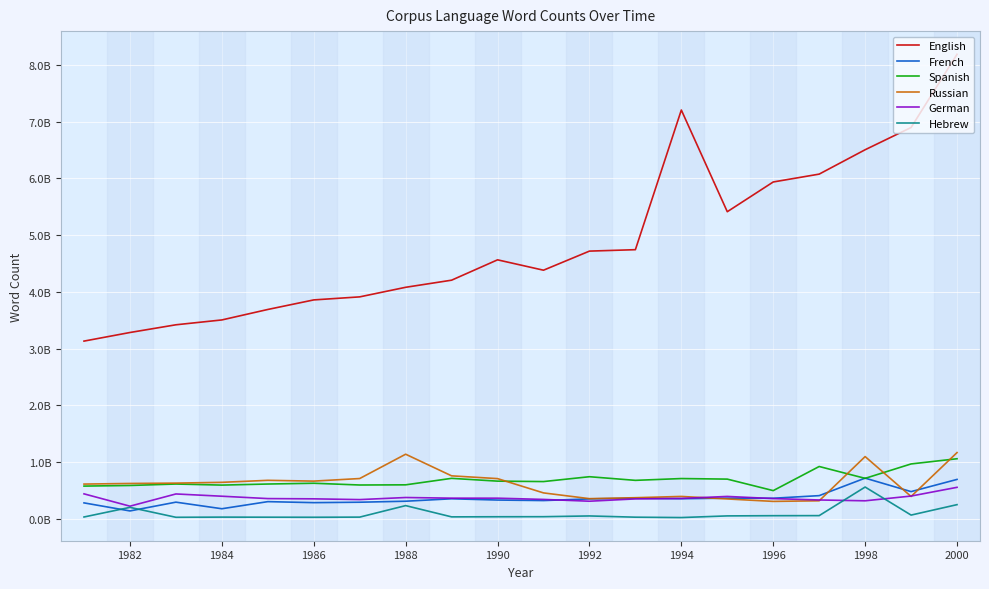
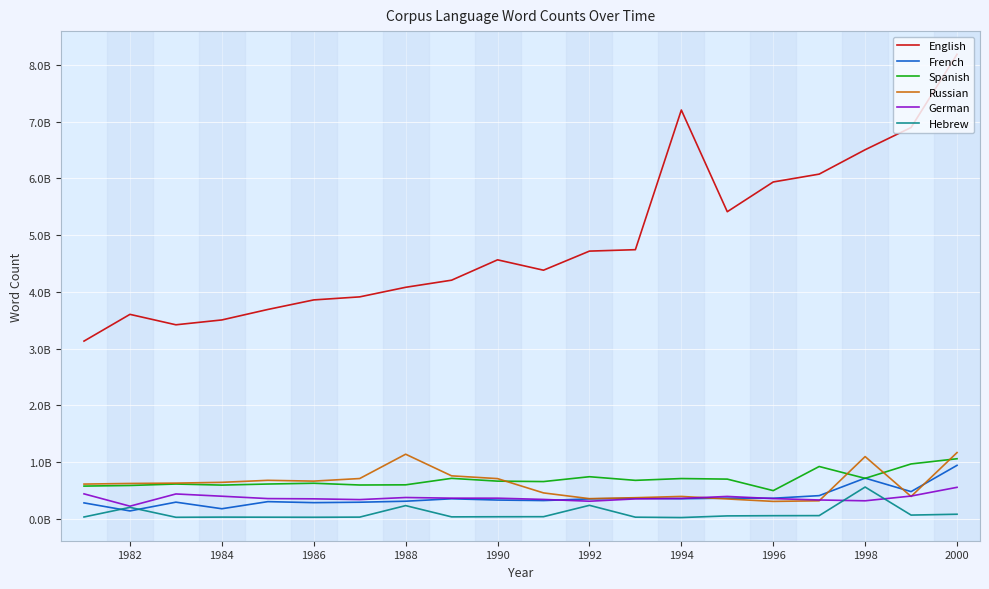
  {
    "English": {
-     "1982": 3300000000,
+     "1982": 3600000000,
      "1984": 3500000000,
      "1986": 3900000000,
      "1988": 4100000000,
      "1990": 4600000000,
      "1992": 4700000000,
      "1994": 7200000000,
      "1996": 5900000000,
      "1998": 6500000000
    },
    "French": {
      "1982": 100000000,
      "1984": 200000000,
      "1986": 300000000,
      "1988": 300000000,
-     "2000": 700000000
+     "2000": 900000000
    },
    "Spanish": {
      "1984": 600000000,
      "1988": 600000000,
      "1992": 700000000,
      "1994": 700000000,
      "1996": 500000000,
      "2000": 1100000000
    },
    "Russian": {
      "1984": 600000000,
      "1988": 1100000000,
      "1996": 300000000,
      "1998": 1100000000,
      "2000": 1200000000
    },
    "German": {
      "1984": 400000000,
      "1986": 400000000,
      "1988": 400000000,
      "1998": 300000000,
      "2000": 600000000
    },
    "Hebrew": {
      "1984": 0,
      "1986": 0,
      "1988": 200000000,
      "1990": 0,
-     "1992": 100000000,
+     "1992": 200000000,
      "1994": 0,
      "1996": 100000000,
      "1998": 600000000,
-     "2000": 300000000
+     "2000": 100000000
    }
  }
